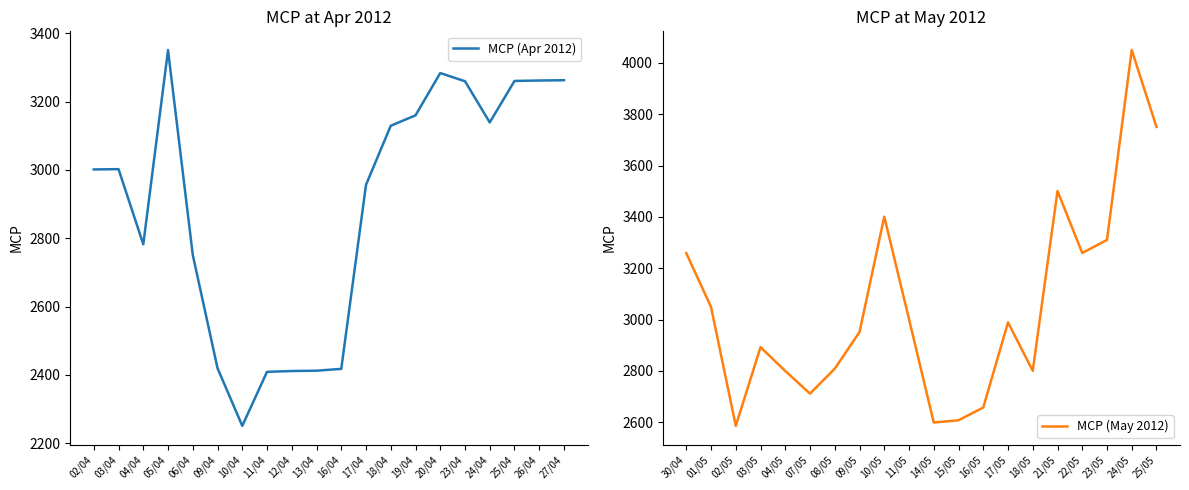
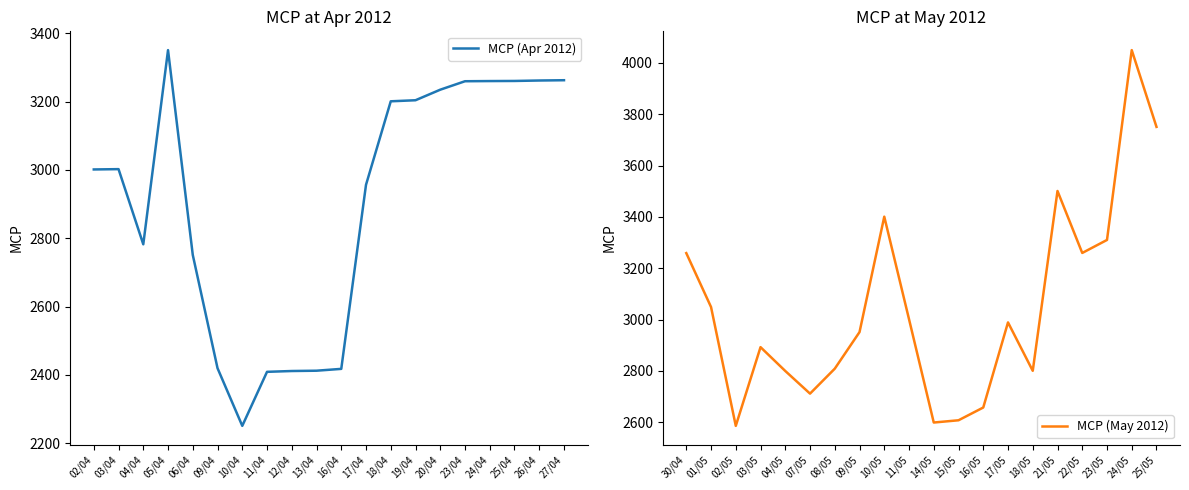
  {
    "MCP at Apr 2012": {
      "02/04": 3000,
      "03/04": 3000,
      "04/04": 2780,
      "05/04": 3350,
      "06/04": 2750,
      "09/04": 2420,
      "10/04": 2250,
      "11/04": 2410,
      "12/04": 2410,
      "13/04": 2410,
      "16/04": 2420,
      "17/04": 2960,
-     "18/04": 3130,
-     "19/04": 3160,
-     "20/04": 3280,
+     "18/04": 3200,
+     "19/04": 3200,
+     "20/04": 3230,
      "23/04": 3260,
-     "24/04": 3140,
+     "24/04": 3260,
      "25/04": 3260,
      "26/04": 3260,
      "27/04": 3260
    },
    "MCP at May 2012": {
      "30/04": 3260,
      "01/05": 3050,
      "02/05": 2590,
      "03/05": 2890,
      "04/05": 2800,
      "07/05": 2710,
      "08/05": 2810,
      "09/05": 2950,
      "10/05": 3400,
      "11/05": 3000,
      "14/05": 2600,
      "15/05": 2610,
      "16/05": 2660,
      "17/05": 2990,
      "18/05": 2800,
      "21/05": 3500,
      "22/05": 3260,
      "23/05": 3310,
      "24/05": 4050,
      "25/05": 3750
    }
  }
